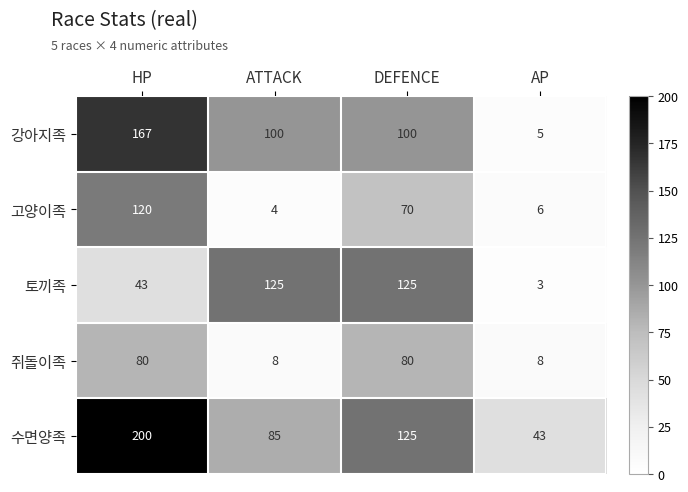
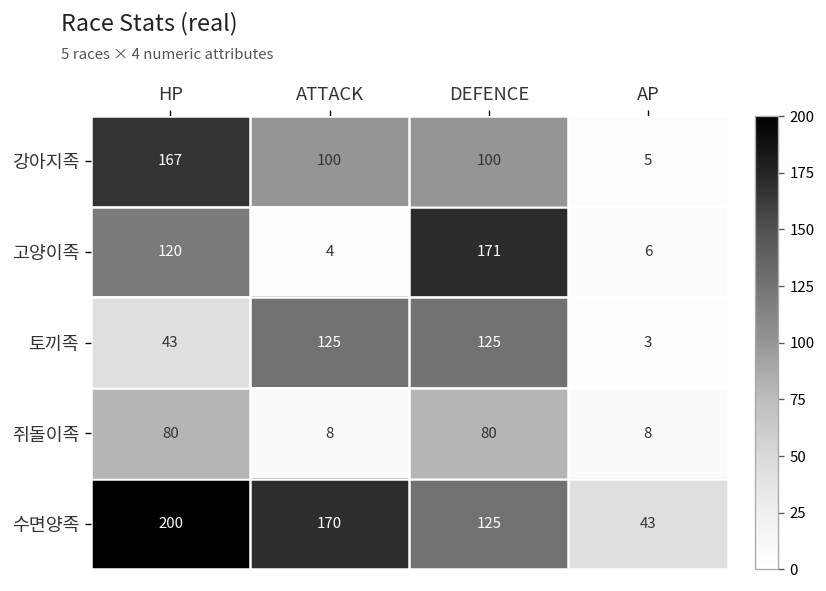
  {
    "강아지족": {
      "HP": 167,
      "ATTACK": 100,
      "DEFENCE": 100,
      "AP": 5
    },
    "고양이족": {
      "HP": 120,
      "ATTACK": 4,
-     "DEFENCE": 70,
+     "DEFENCE": 171,
      "AP": 6
    },
    "토끼족": {
      "HP": 43,
      "ATTACK": 125,
      "DEFENCE": 125,
      "AP": 3
    },
    "쥐돌이족": {
      "HP": 80,
      "ATTACK": 8,
      "DEFENCE": 80,
      "AP": 8
    },
    "수면양족": {
      "HP": 200,
-     "ATTACK": 85,
+     "ATTACK": 170,
      "DEFENCE": 125,
      "AP": 43
    }
  }
